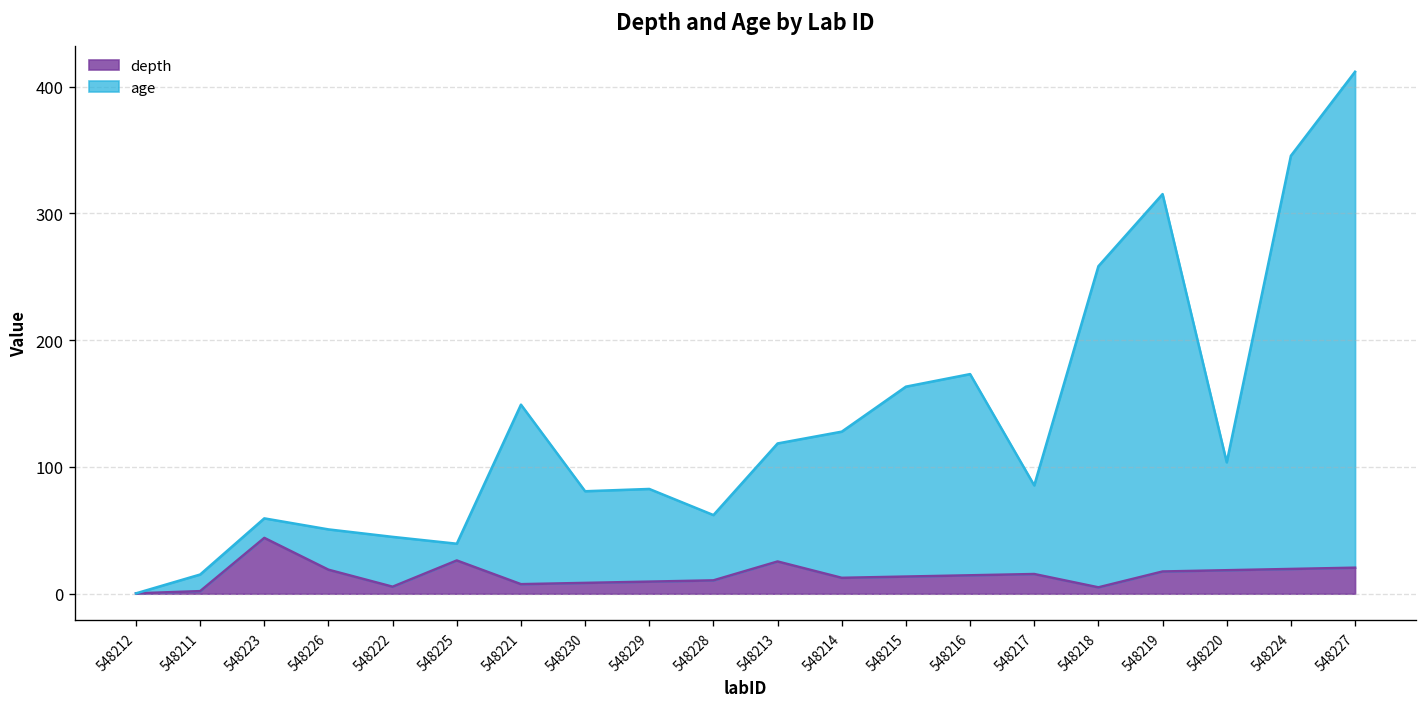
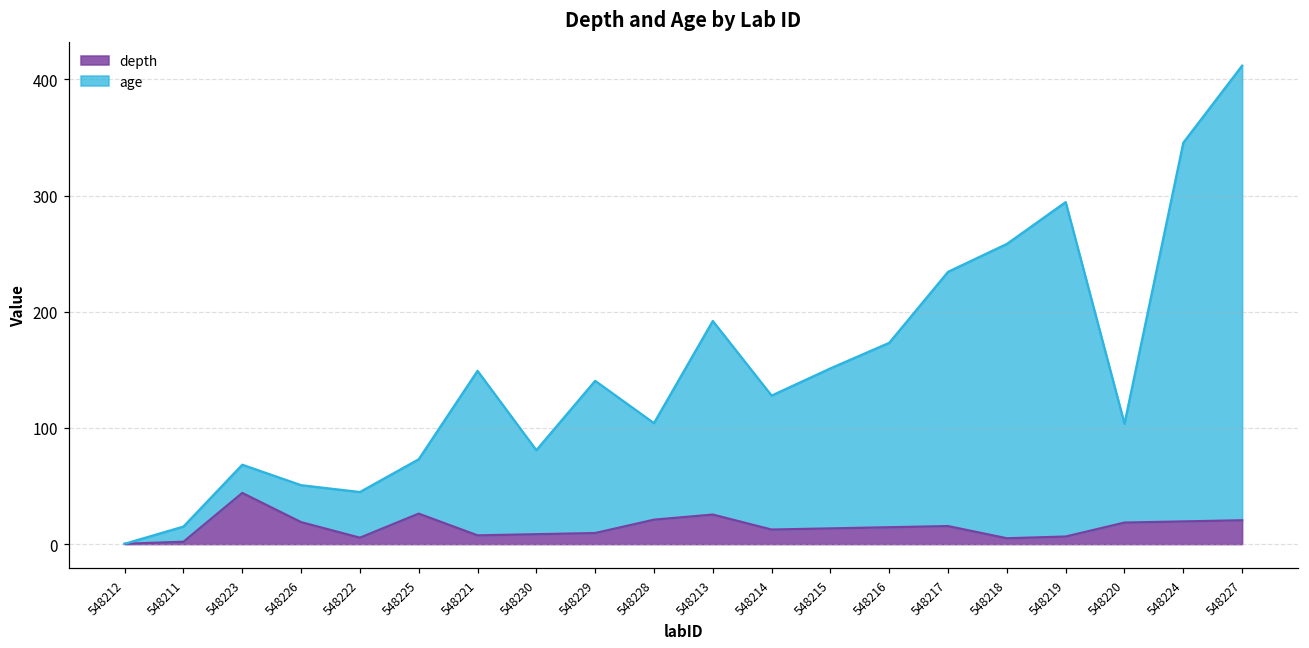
  {
    "depth": {
      "548211": 2,
      "548223": 44,
      "548226": 19,
      "548222": 6,
      "548225": 26,
      "548221": 8,
      "548230": 9,
      "548229": 10,
-     "548228": 11,
+     "548228": 21,
      "548213": 25,
      "548214": 13,
      "548215": 14,
      "548216": 15,
      "548217": 16,
      "548218": 5,
-     "548219": 18,
+     "548219": 7,
      "548220": 19,
      "548224": 20,
      "548227": 21
    },
    "age": {
      "548211": 13,
-     "548223": 15,
+     "548223": 24,
      "548226": 32,
      "548222": 39,
-     "548225": 13,
+     "548225": 47,
      "548221": 142,
      "548230": 72,
-     "548229": 73,
-     "548228": 52,
-     "548213": 93,
+     "548229": 131,
+     "548228": 83,
+     "548213": 167,
      "548214": 115,
-     "548215": 150,
+     "548215": 138,
      "548216": 159,
-     "548217": 70,
+     "548217": 219,
      "548218": 253,
-     "548219": 298,
+     "548219": 288,
      "548220": 85,
      "548224": 326,
      "548227": 391
    }
  }
